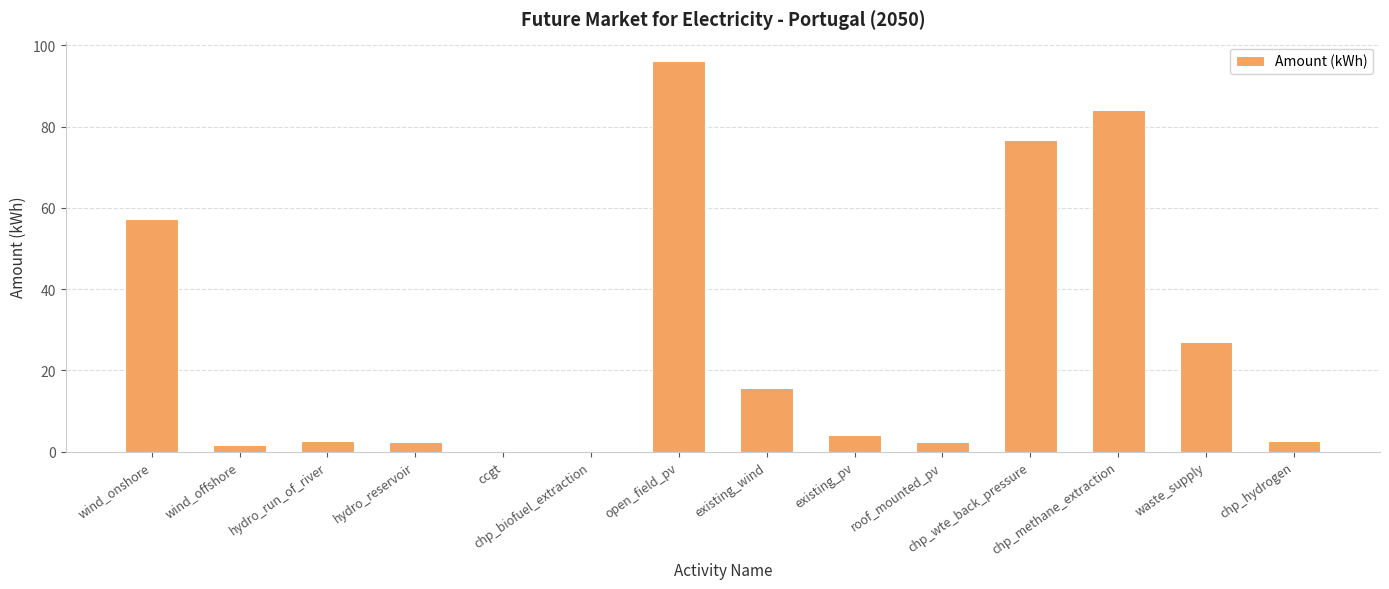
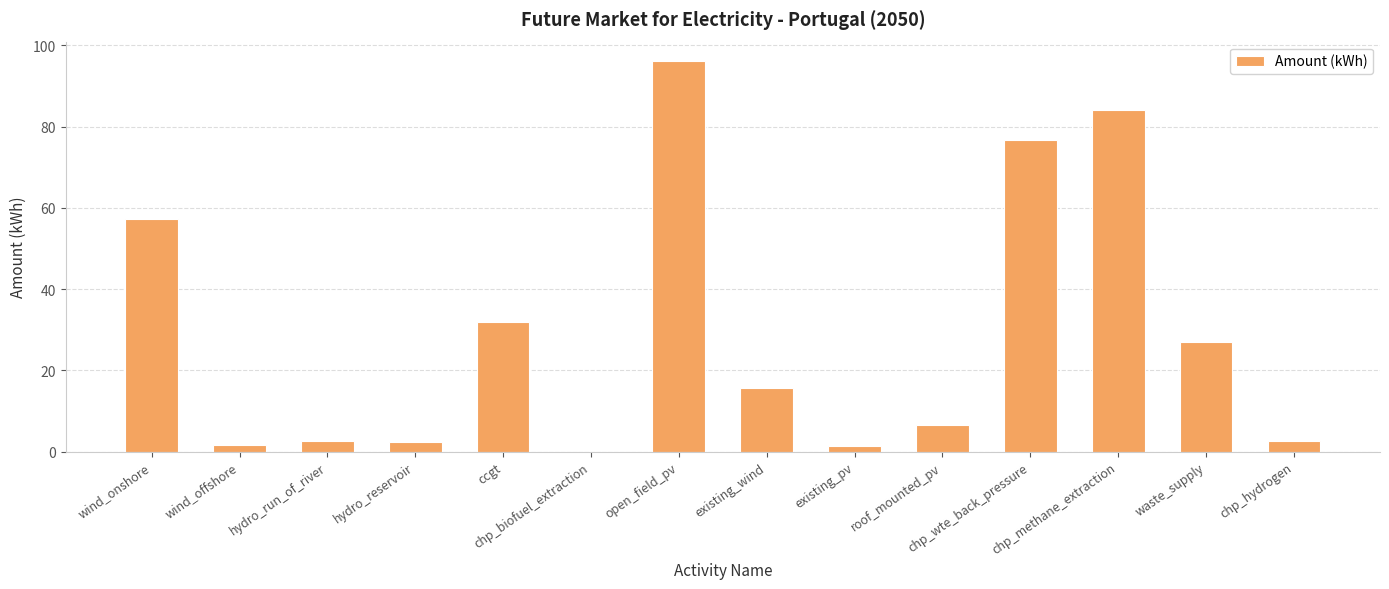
  {
    "wind_onshore": 57,
    "wind_offshore": 2,
    "hydro_run_of_river": 3,
    "hydro_reservoir": 2,
-   "ccgt": 0,
+   "ccgt": 32,
    "open_field_pv": 96,
    "existing_wind": 16,
-   "existing_pv": 4,
-   "roof_mounted_pv": 2,
+   "existing_pv": 1,
+   "roof_mounted_pv": 7,
    "chp_wte_back_pressure": 77,
    "chp_methane_extraction": 84,
    "waste_supply": 27,
    "chp_hydrogen": 2
  }
